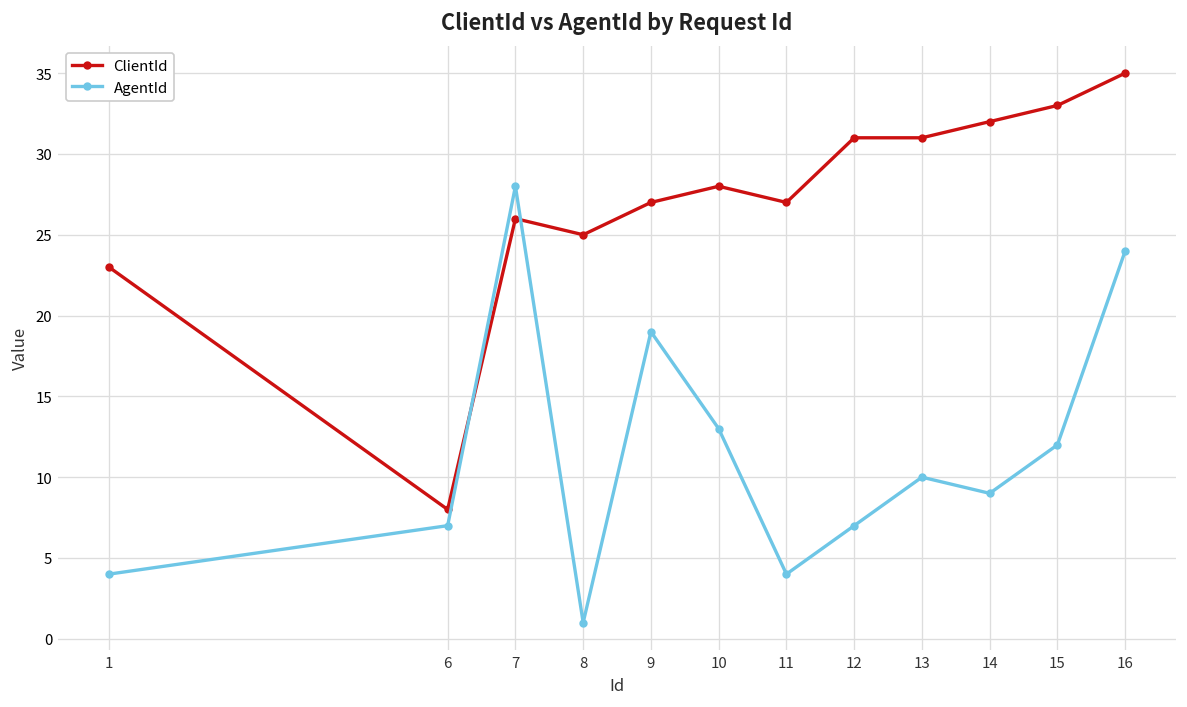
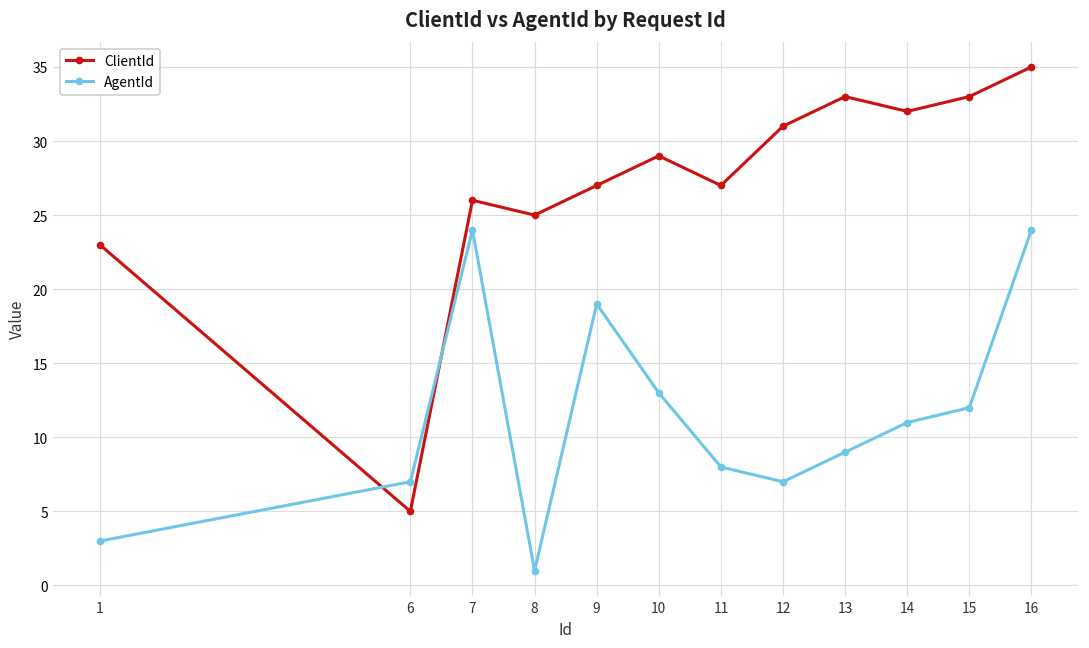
  {
    "ClientId": {
      "1": 23,
-     "6": 8,
+     "6": 5,
      "7": 26,
      "8": 25,
      "9": 27,
-     "10": 28,
+     "10": 29,
      "11": 27,
      "12": 31,
-     "13": 31,
+     "13": 33,
      "14": 32,
      "15": 33,
      "16": 35
    },
    "AgentId": {
-     "1": 4,
+     "1": 3,
      "6": 7,
-     "7": 28,
+     "7": 24,
      "8": 1,
      "9": 19,
      "10": 13,
-     "11": 4,
+     "11": 8,
      "12": 7,
-     "13": 10,
-     "14": 9,
+     "13": 9,
+     "14": 11,
      "15": 12,
      "16": 24
    }
  }
